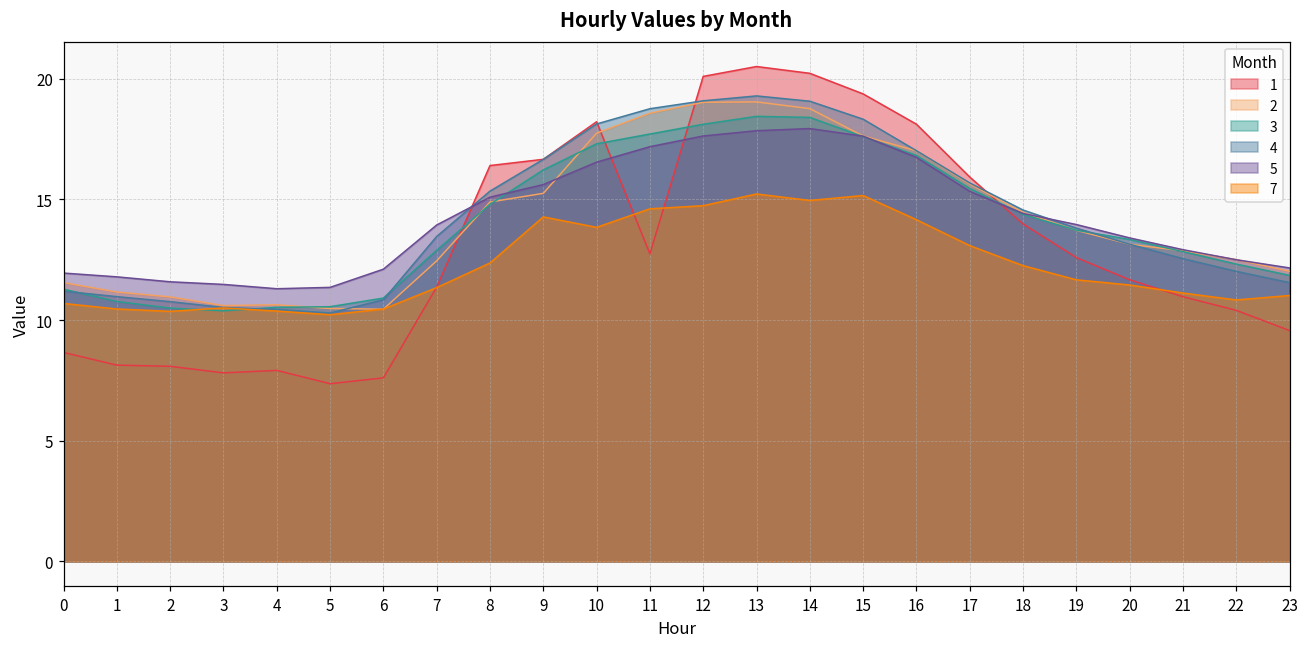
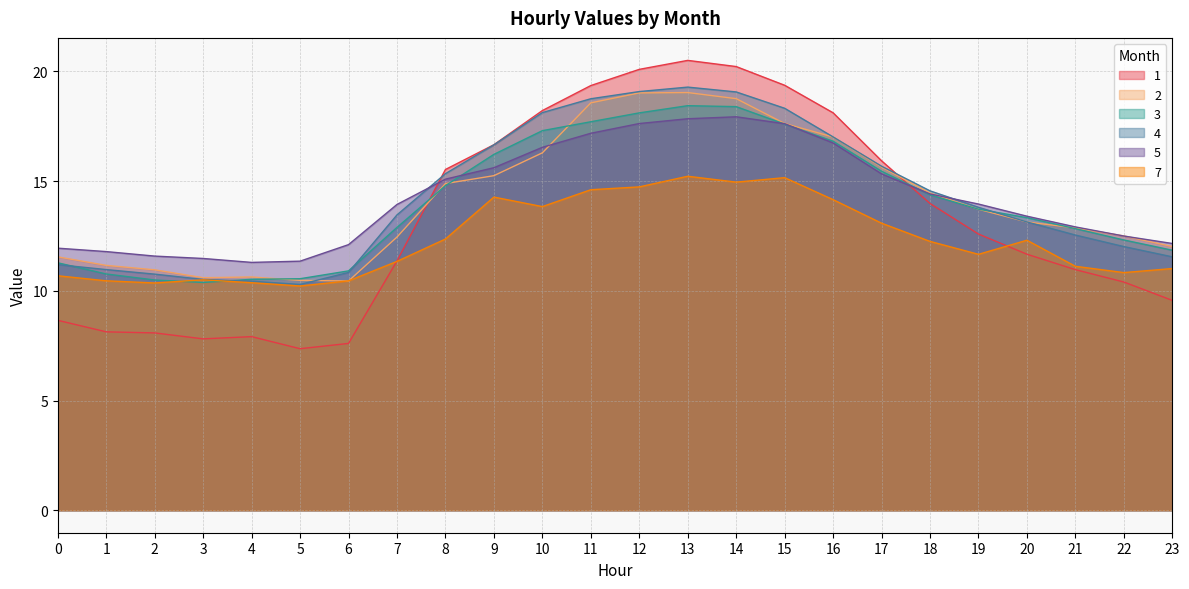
  {
    "1": {
      "0": 8.7,
      "1": 8.1,
      "2": 8.1,
      "3": 7.8,
      "4": 7.9,
      "5": 7.4,
      "6": 7.6,
-     "8": 16.4,
-     "11": 12.7,
+     "8": 15.5,
+     "11": 19.4,
      "12": 20.1,
      "13": 20.5,
      "14": 20.2,
      "15": 19.4,
      "16": 18.1,
      "17": 15.9,
      "18": 14.0,
      "19": 12.6,
      "20": 11.7,
      "21": 11.0,
      "22": 10.4,
      "23": 9.6
    },
    "2": {
      "0": 11.6,
      "1": 11.2,
      "2": 11.0,
      "7": 12.5,
      "9": 15.3,
-     "10": 17.7,
+     "10": 16.3,
      "11": 18.6,
      "13": 19.0,
      "14": 18.8,
      "23": 12.0
    },
    "7": {
      "0": 10.7,
      "1": 10.5,
      "2": 10.4,
      "8": 12.4,
      "9": 14.3,
      "10": 13.8,
      "11": 14.6,
      "12": 14.7,
      "13": 15.2,
      "14": 15.0,
      "15": 15.2,
      "16": 14.2,
      "17": 13.1,
      "18": 12.3,
      "19": 11.7,
-     "20": 11.5,
+     "20": 12.3,
      "21": 11.1,
      "22": 10.8,
      "23": 11.0
    }
  }
